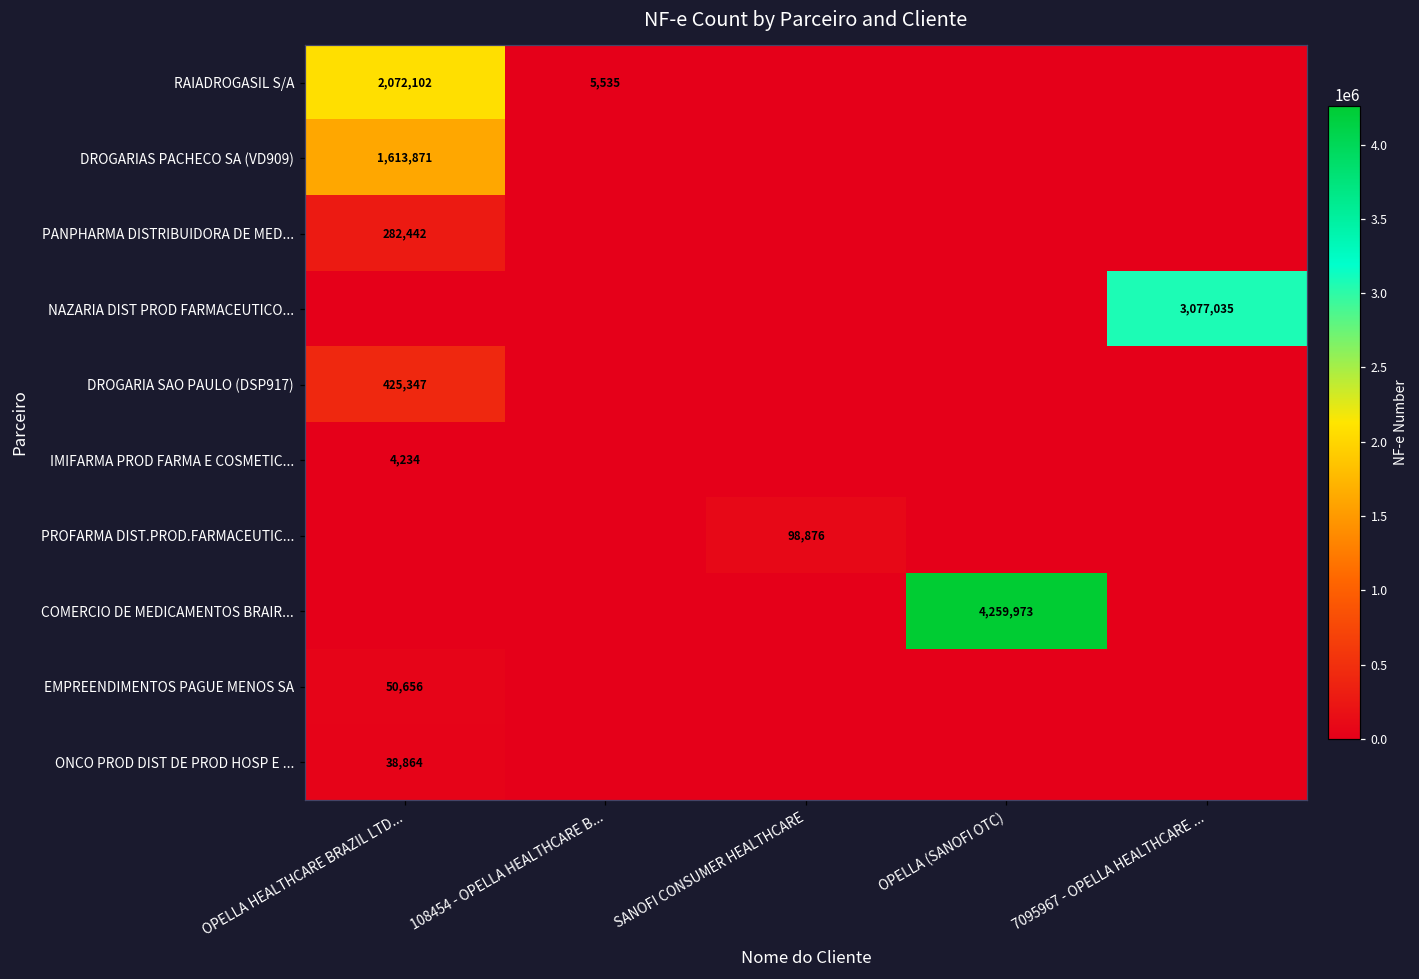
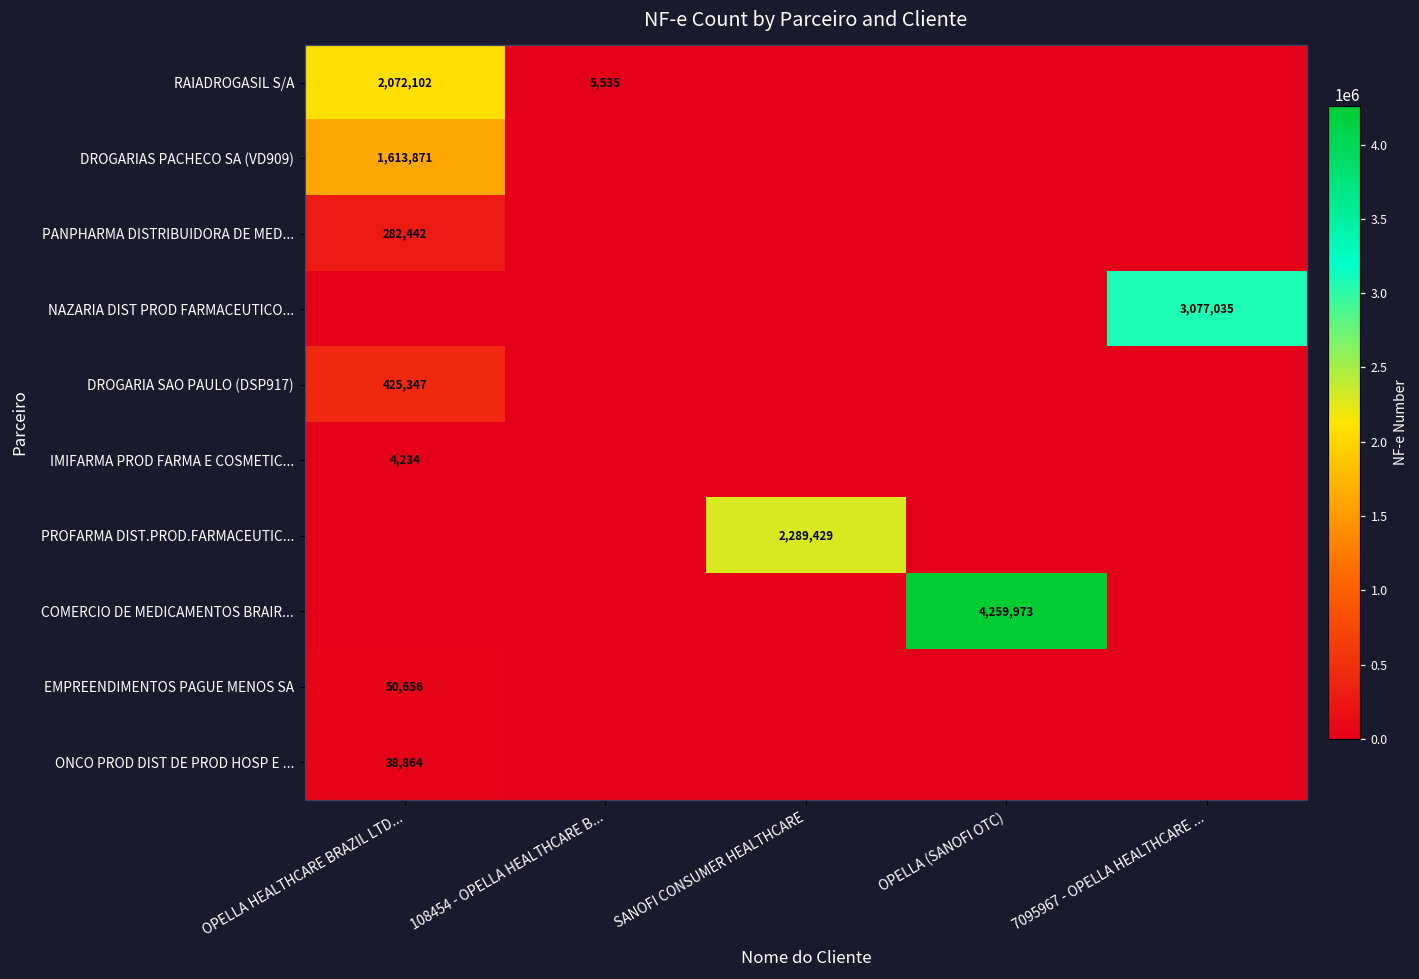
  {
    "RAIADROGASIL S/A": {
      "OPELLA HEALTHCARE BRAZIL LTD...": "2,072,102",
      "108454 - OPELLA HEALTHCARE B...": "5,535"
    },
    "DROGARIAS PACHECO SA (VD909)": {
      "OPELLA HEALTHCARE BRAZIL LTD...": "1,613,871"
    },
    "PANPHARMA DISTRIBUIDORA DE MED...": {
      "OPELLA HEALTHCARE BRAZIL LTD...": "282,442"
    },
    "NAZARIA DIST PROD FARMACEUTICO...": {
      "7095967 - OPELLA HEALTHCARE ...": "3,077,035"
    },
    "DROGARIA SAO PAULO (DSP917)": {
      "OPELLA HEALTHCARE BRAZIL LTD...": "425,347"
    },
    "IMIFARMA PROD FARMA E COSMETIC...": {
      "OPELLA HEALTHCARE BRAZIL LTD...": "4,234"
    },
    "PROFARMA DIST.PROD.FARMACEUTIC...": {
-     "SANOFI CONSUMER HEALTHCARE": "98,876"
+     "SANOFI CONSUMER HEALTHCARE": "2,289,429"
    },
    "COMERCIO DE MEDICAMENTOS BRAIR...": {
      "OPELLA (SANOFI OTC)": "4,259,973"
    },
    "EMPREENDIMENTOS PAGUE MENOS SA": {
      "OPELLA HEALTHCARE BRAZIL LTD...": "50,656"
    },
    "ONCO PROD DIST DE PROD HOSP E ...": {
      "OPELLA HEALTHCARE BRAZIL LTD...": "38,864"
    }
  }
